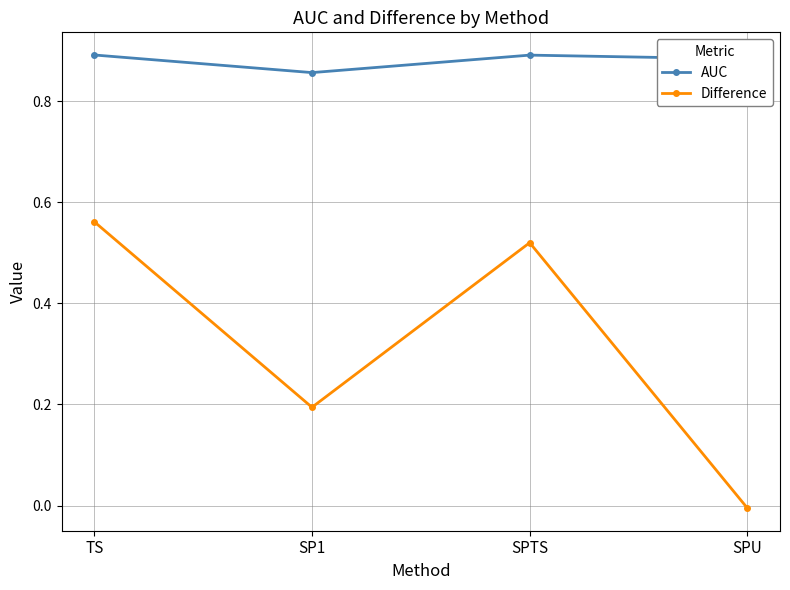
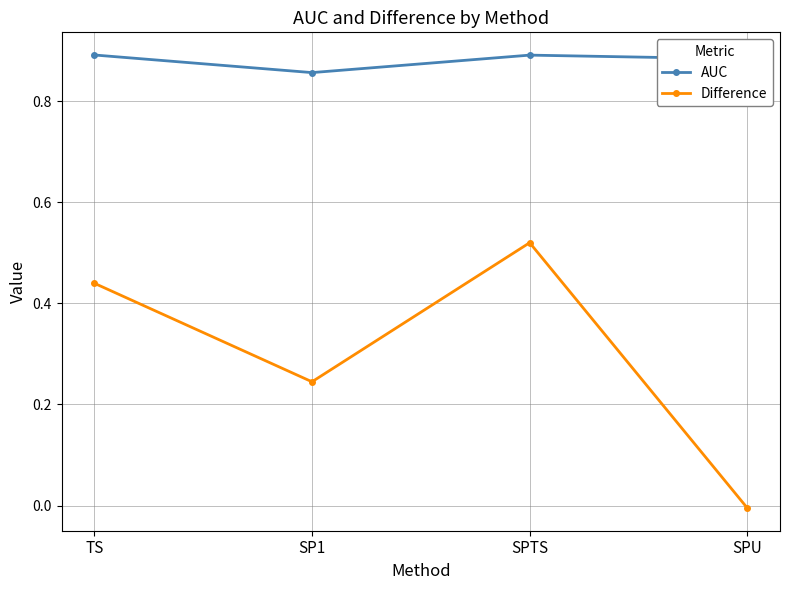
  {
    "AUC": {
      "TS": 0.89,
      "SP1": 0.86,
      "SPTS": 0.89
    },
    "Difference": {
-     "TS": 0.56,
-     "SP1": 0.19,
+     "TS": 0.44,
+     "SP1": 0.24,
      "SPTS": 0.52,
      "SPU": 0.00
    }
  }
